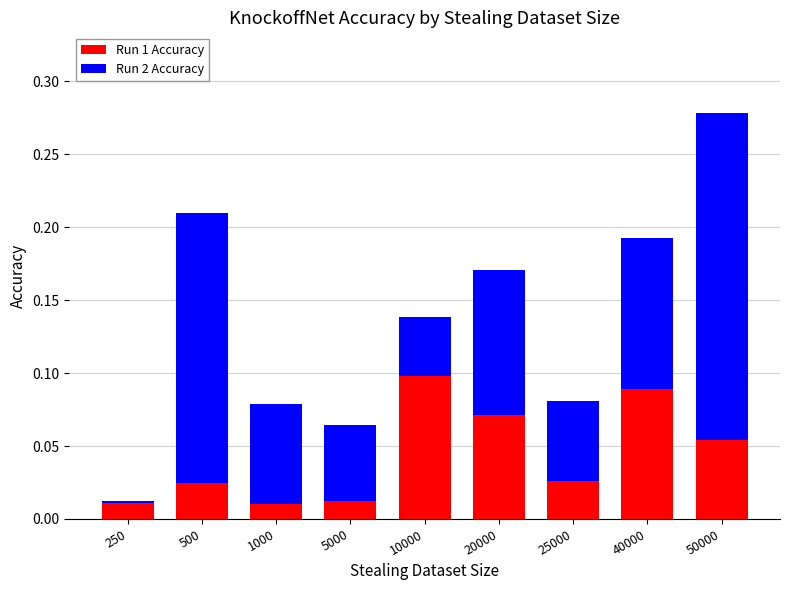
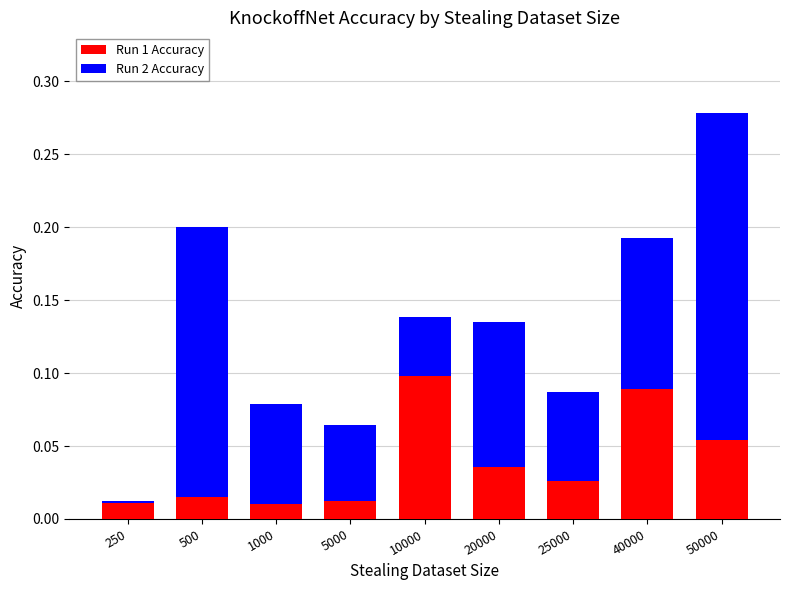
  {
    "Run 1 Accuracy": {
      "250": 0.011,
-     "500": 0.024,
+     "500": 0.015,
      "1000": 0.010,
      "5000": 0.012,
      "10000": 0.098,
-     "20000": 0.072,
+     "20000": 0.035,
      "25000": 0.026,
      "40000": 0.089,
      "50000": 0.054
    },
    "Run 2 Accuracy": {
      "500": 0.186,
      "1000": 0.068,
      "5000": 0.052,
      "10000": 0.040,
      "20000": 0.099,
-     "25000": 0.055,
+     "25000": 0.061,
      "40000": 0.104,
      "50000": 0.224
    }
  }
